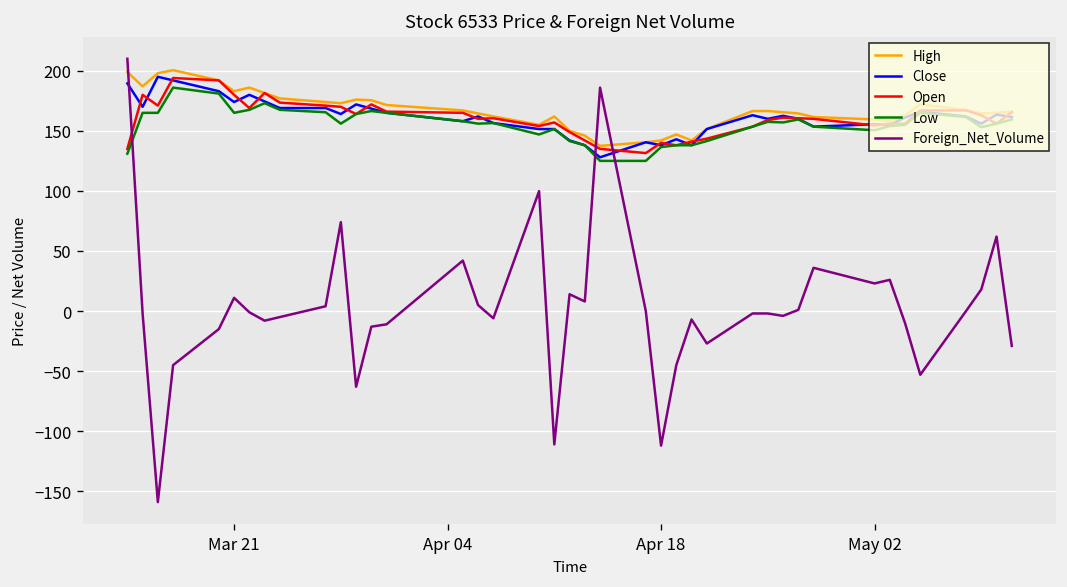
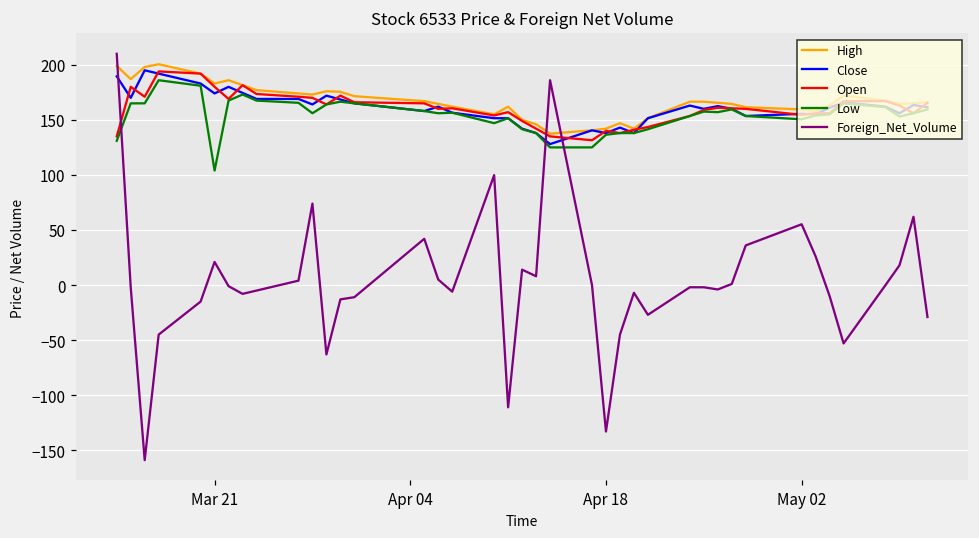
  {
    "High": {
      "Mar 21": 183
    },
    "Close": {
      "Mar 21": 174
    },
    "Open": {
      "Mar 21": 180
    },
    "Low": {
-     "Mar 21": 165
+     "Mar 21": 104
    },
    "Foreign_Net_Volume": {
-     "Mar 21": 11,
-     "Apr 18": -112,
-     "May 02": 23
+     "Mar 21": 21,
+     "Apr 18": -133,
+     "May 02": 55
    }
  }
